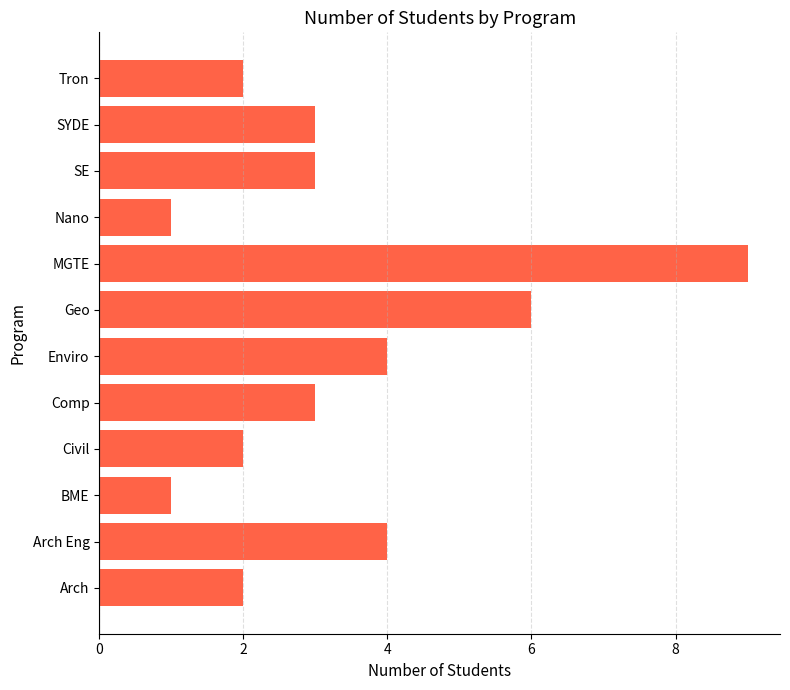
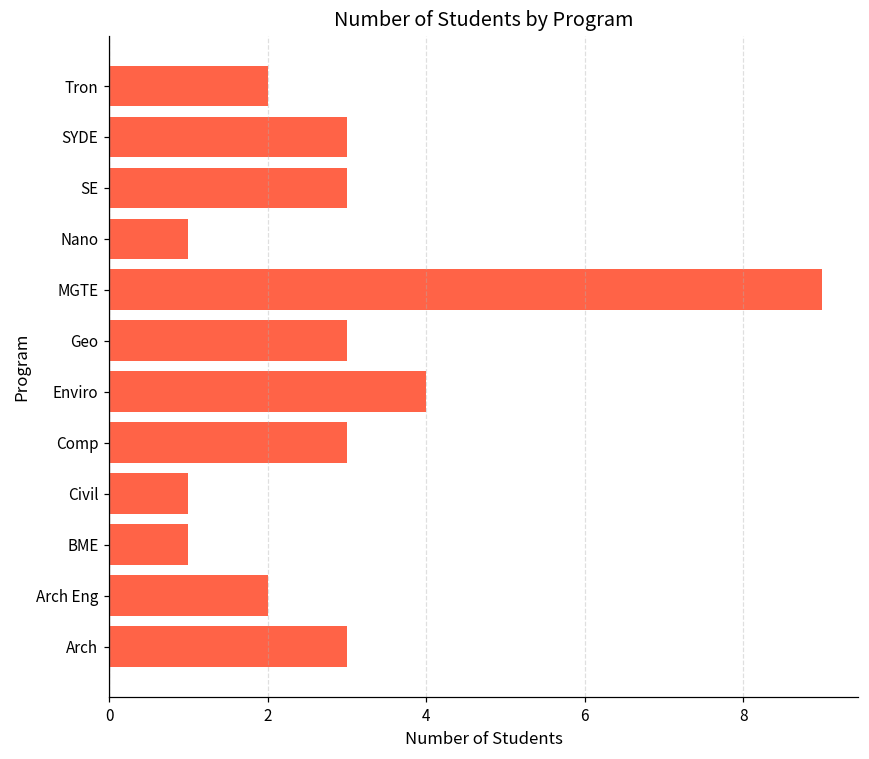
  {
    "Tron": 2,
    "SYDE": 3,
    "SE": 3,
    "Nano": 1,
    "MGTE": 9,
-   "Geo": 6,
+   "Geo": 3,
    "Enviro": 4,
    "Comp": 3,
-   "Civil": 2,
+   "Civil": 1,
    "BME": 1,
-   "Arch Eng": 4,
-   "Arch": 2
+   "Arch Eng": 2,
+   "Arch": 3
  }
